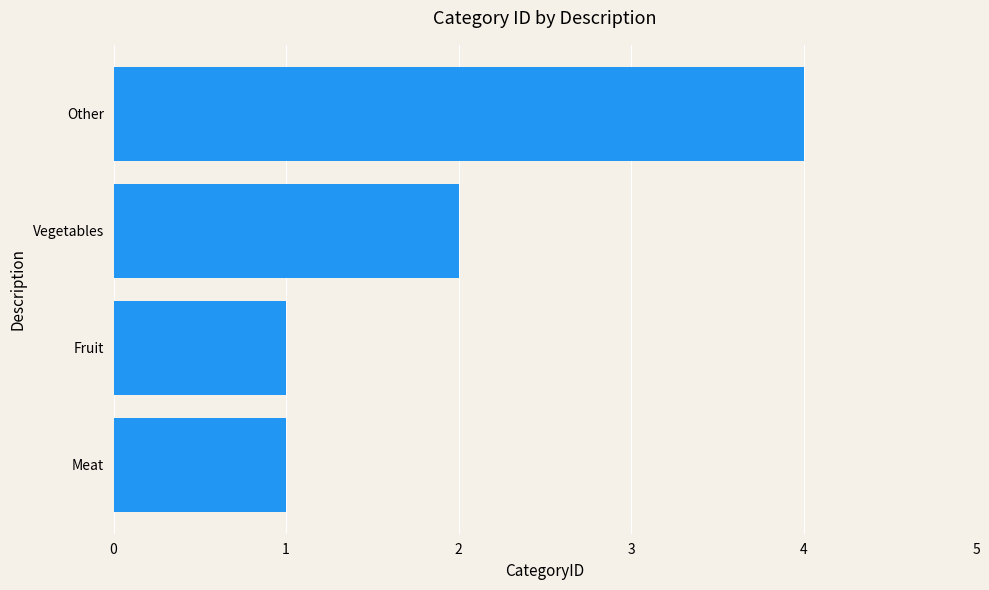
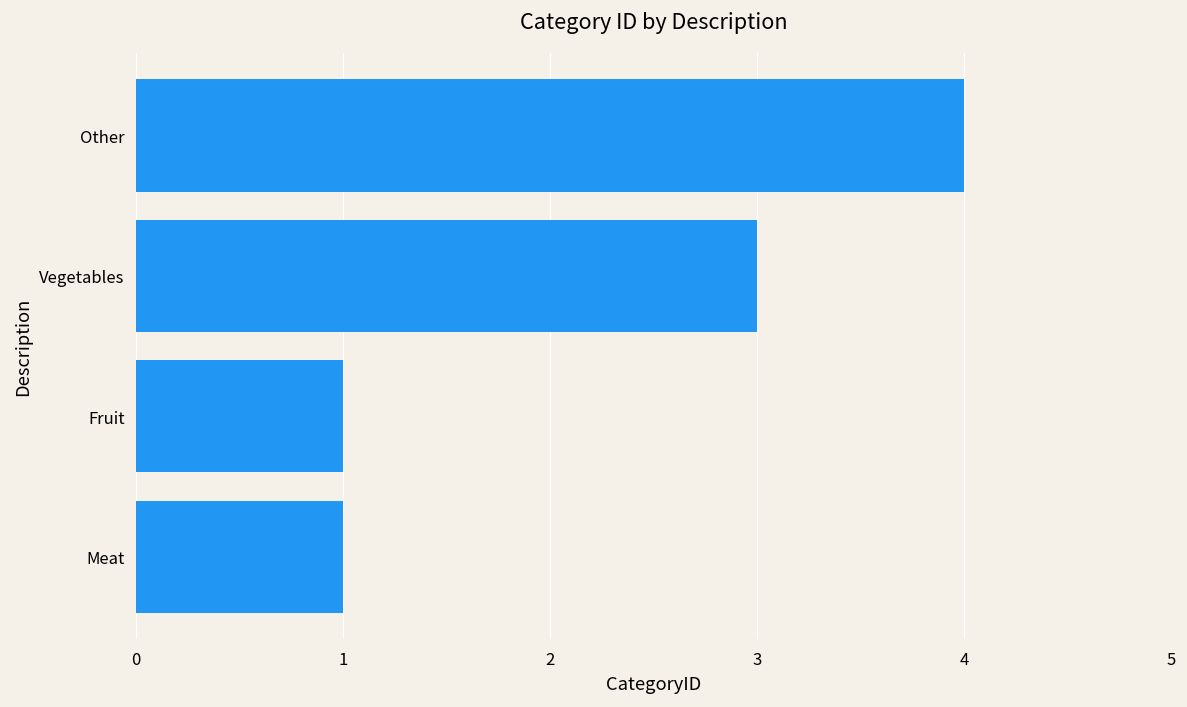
  {
    "Other": 4,
-   "Vegetables": 2,
+   "Vegetables": 3,
    "Fruit": 1,
    "Meat": 1
  }
